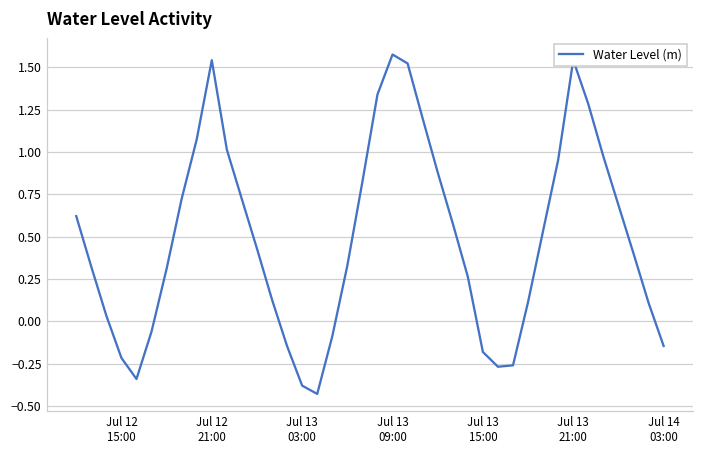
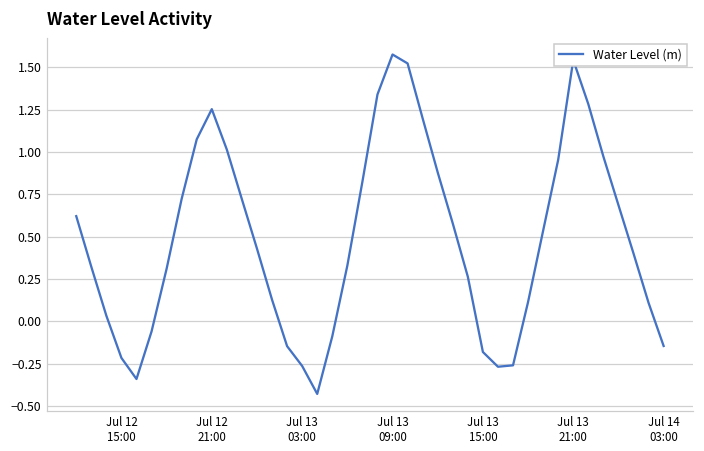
  {
    "Jul 12 15:00": -0.22,
-   "Jul 12 21:00": 1.54,
-   "Jul 13 03:00": -0.38,
+   "Jul 12 21:00": 1.25,
+   "Jul 13 03:00": -0.26,
    "Jul 13 09:00": 1.57,
    "Jul 13 15:00": -0.18,
    "Jul 14 03:00": -0.15
  }
